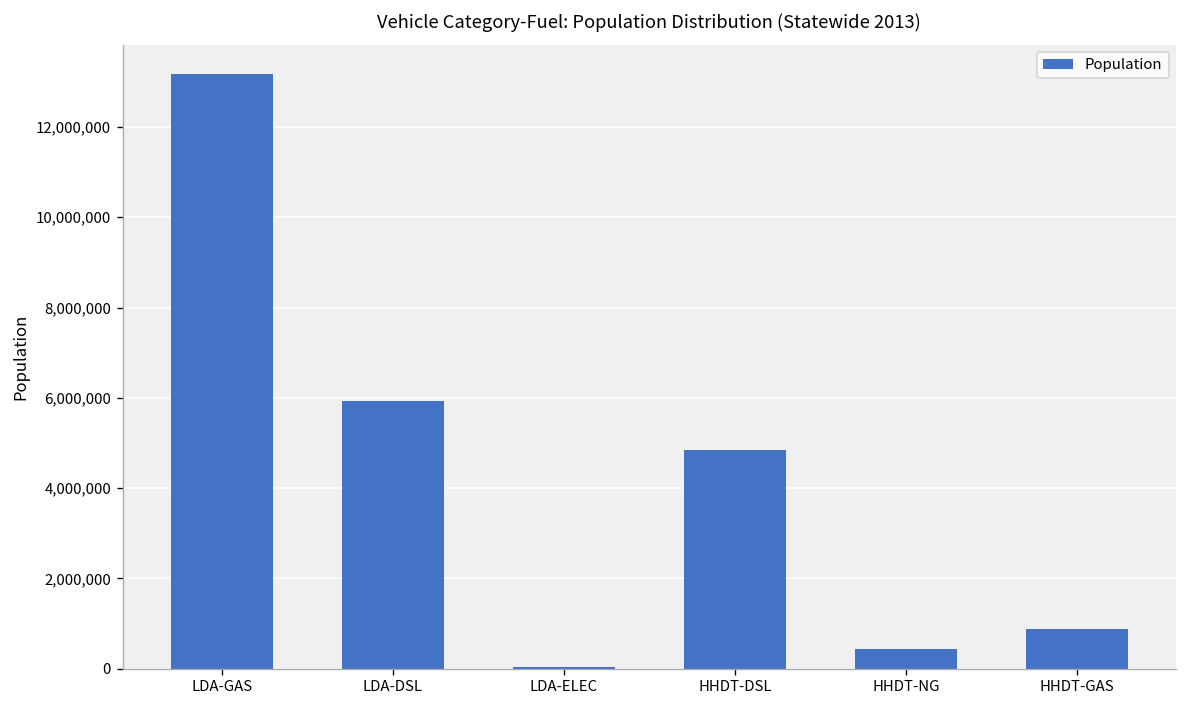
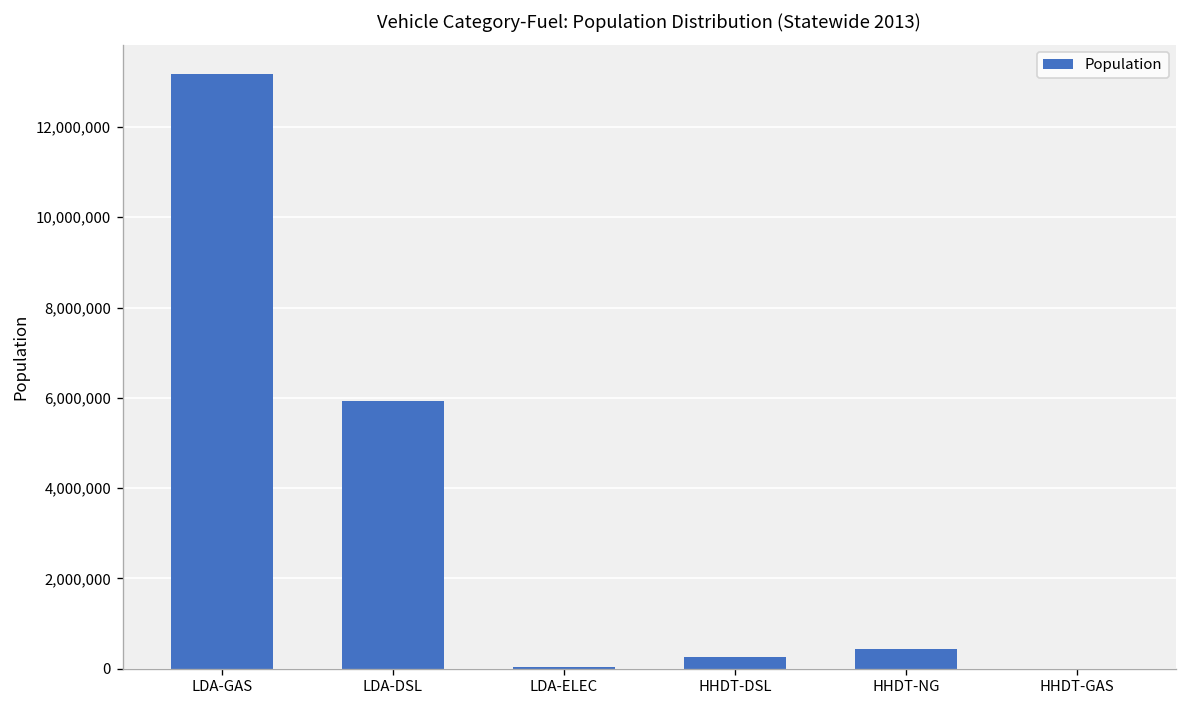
  {
    "LDA-GAS": "13,200,000",
    "LDA-DSL": "5,900,000",
-   "HHDT-DSL": "4,800,000",
+   "HHDT-DSL": "300,000",
    "HHDT-NG": "400,000",
-   "HHDT-GAS": "900,000"
+   "HHDT-GAS": "0"
  }
